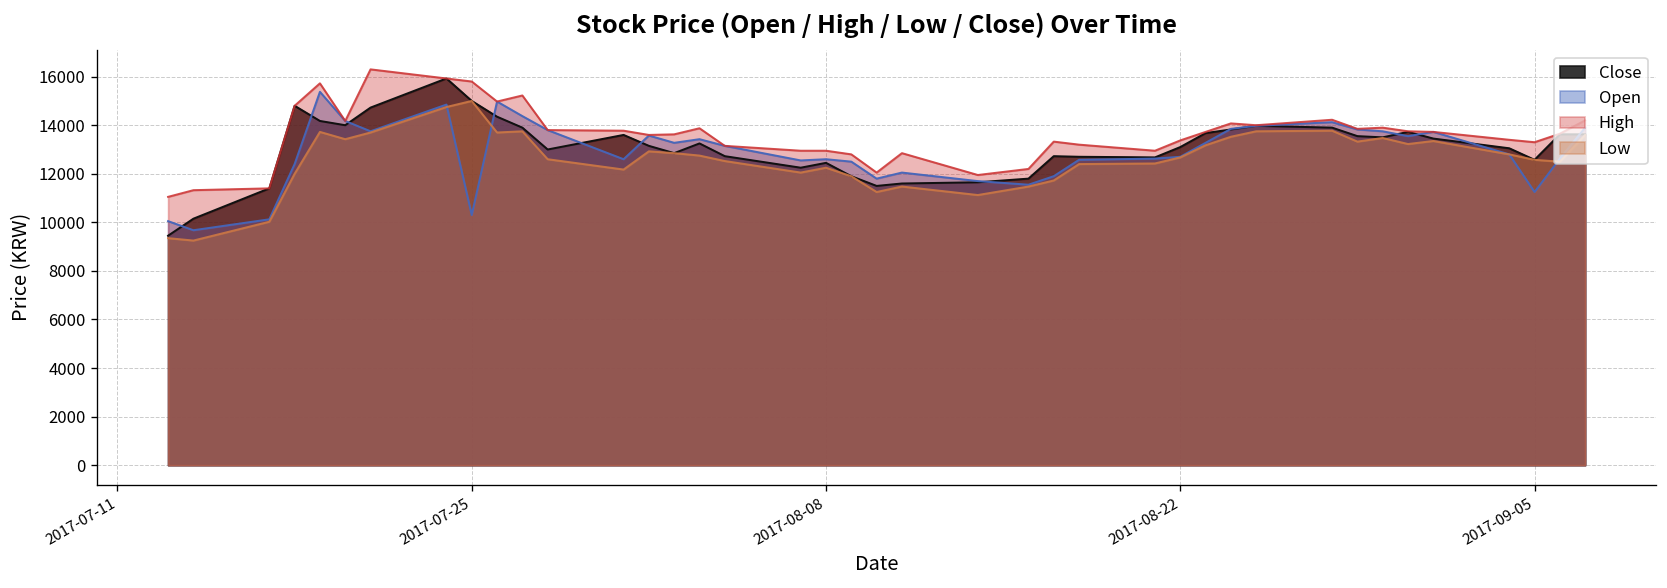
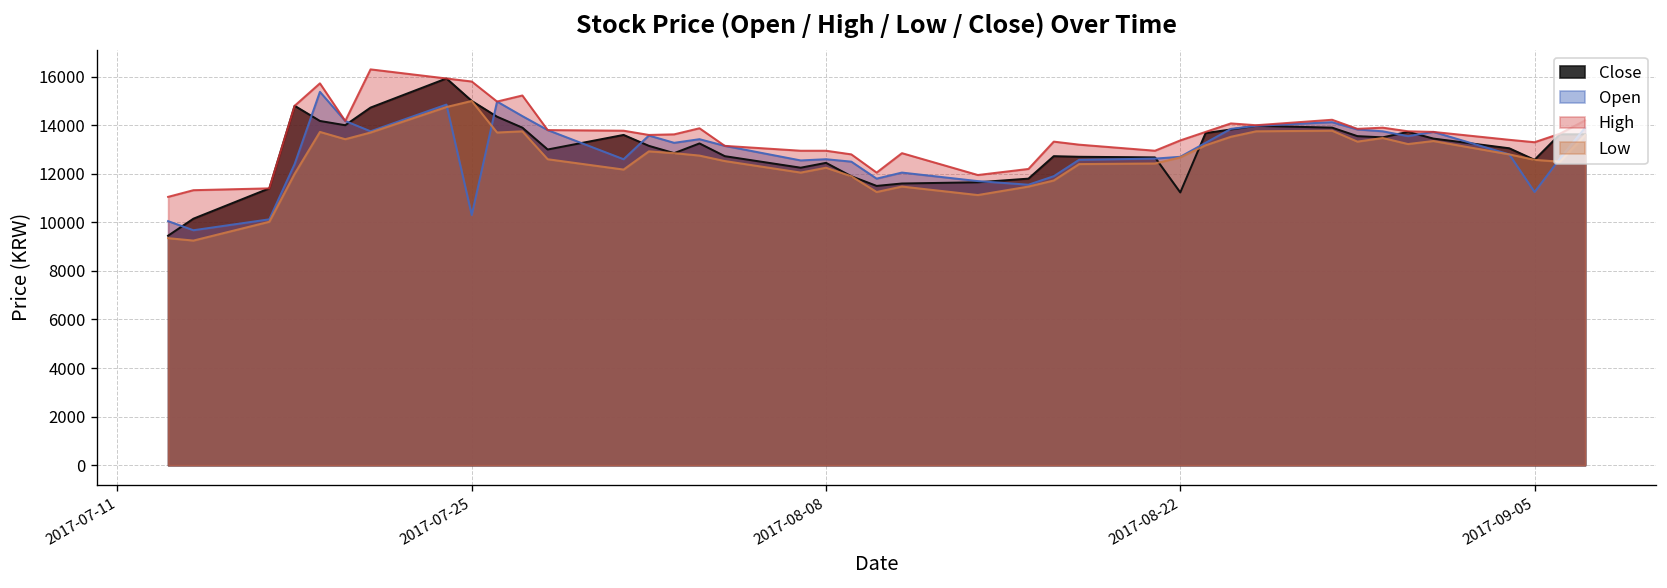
  {
    "Close": {
      "2017-08-08": 12500,
-     "2017-08-22": 13100
+     "2017-08-22": 11200
    },
    "Open": {
      "2017-07-25": 10300,
      "2017-08-08": 12600,
      "2017-09-05": 11200
    }
  }
